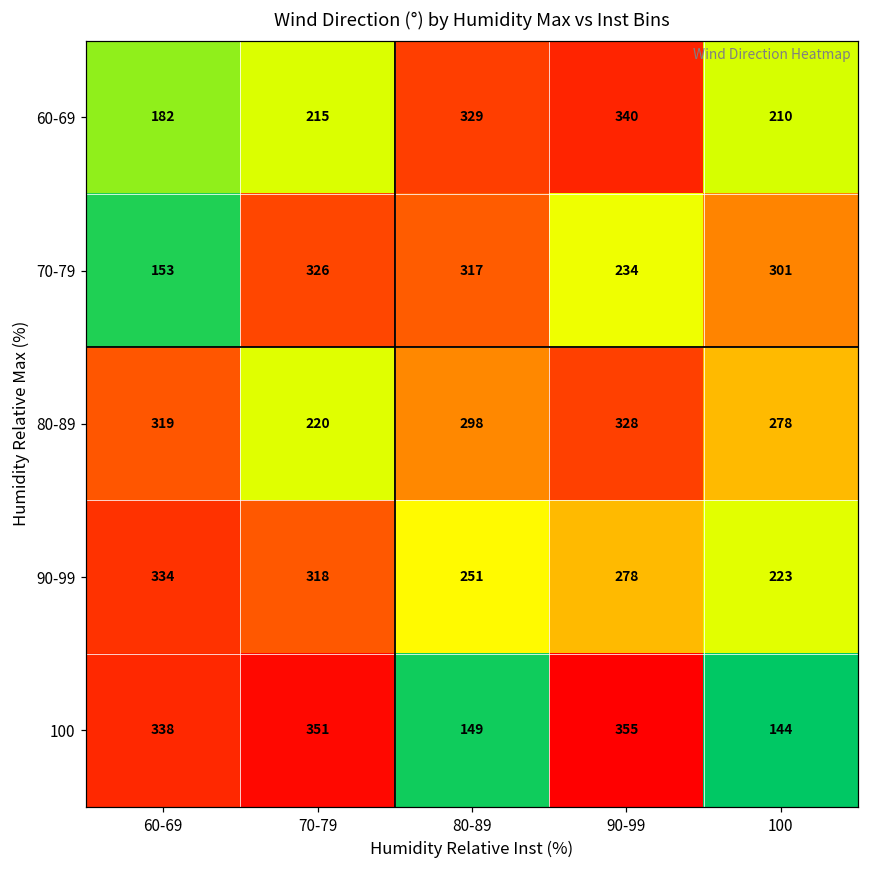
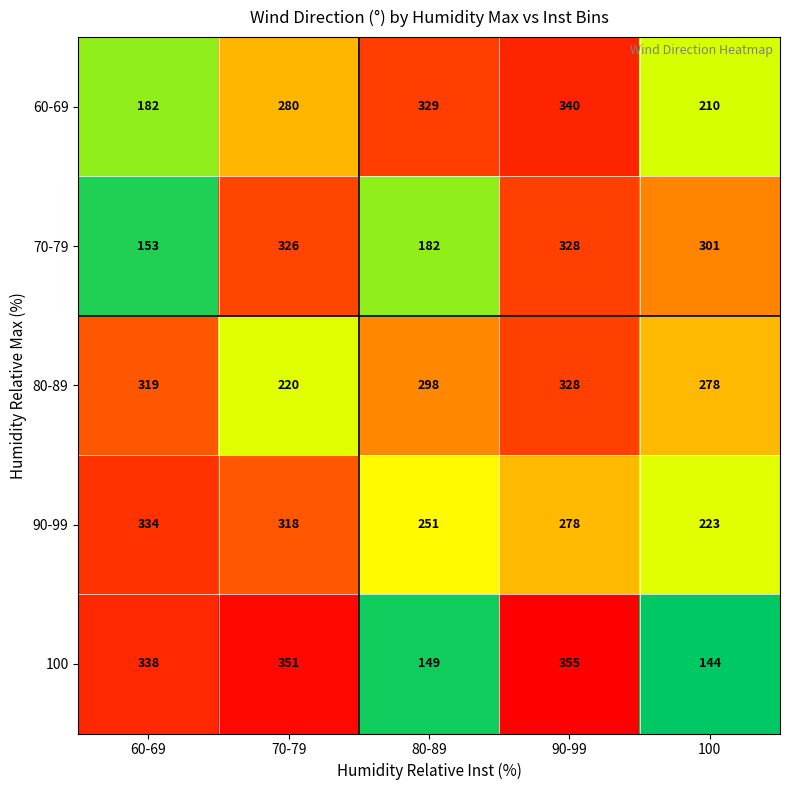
  {
    "60-69": {
      "60-69": 182,
-     "70-79": 215,
+     "70-79": 280,
      "80-89": 329,
      "90-99": 340
    },
    "70-79": {
      "60-69": 153,
      "70-79": 326,
-     "80-89": 317,
-     "90-99": 234,
+     "80-89": 182,
+     "90-99": 328,
      "100": 301
    },
    "80-89": {
      "60-69": 319,
      "70-79": 220,
      "80-89": 298,
      "90-99": 328,
      "100": 278
    },
    "90-99": {
      "60-69": 334,
      "70-79": 318,
      "80-89": 251,
      "90-99": 278,
      "100": 223
    },
    "100": {
      "60-69": 338,
      "70-79": 351,
      "80-89": 149,
      "90-99": 355,
      "100": 144
    }
  }
